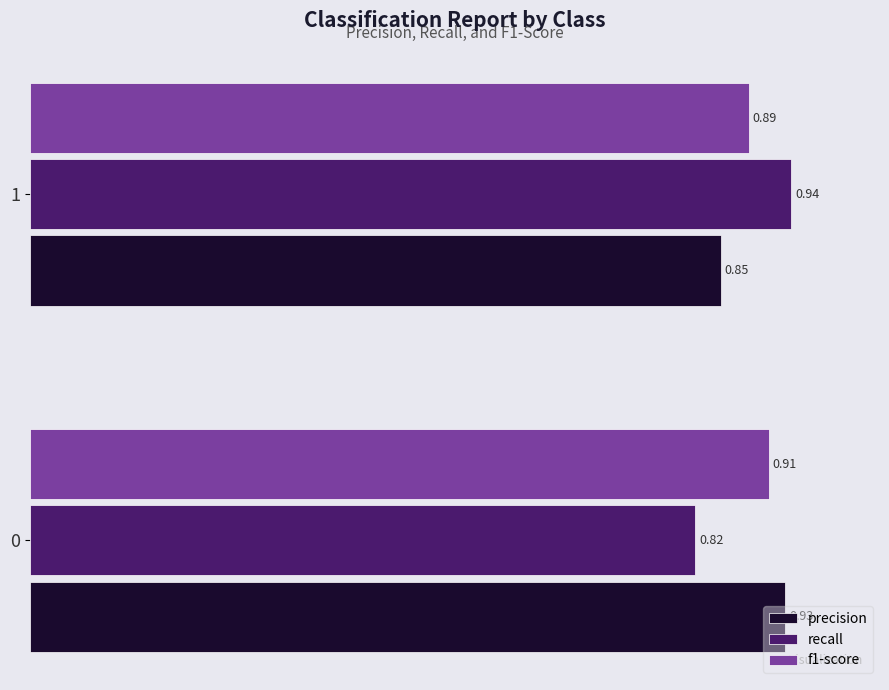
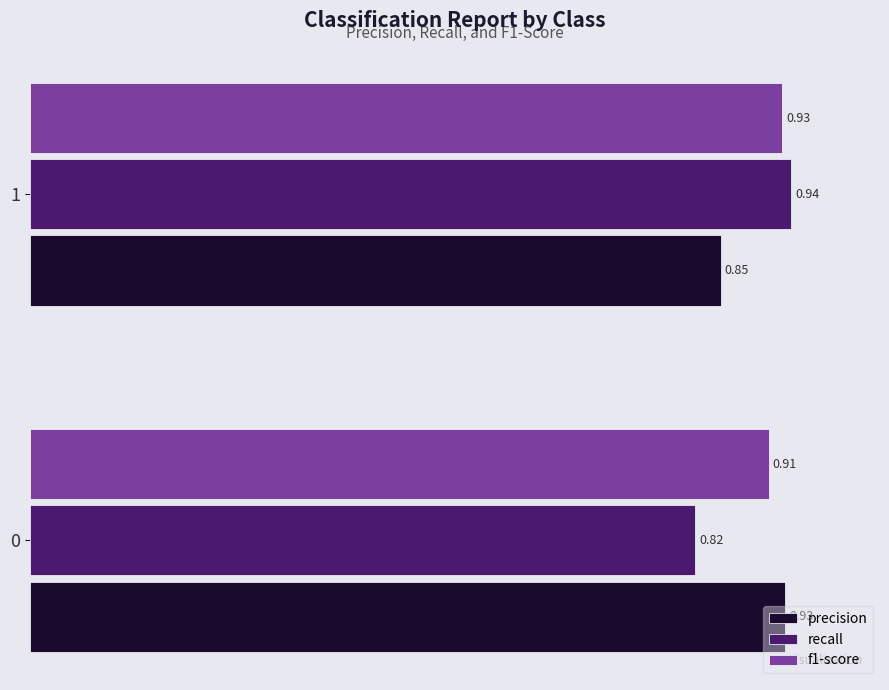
  {
    "precision": {
      "1": 0.85
    },
    "recall": {
      "1": 0.94,
      "0": 0.82
    },
    "f1-score": {
-     "1": 0.89,
+     "1": 0.93,
      "0": 0.91
    }
  }
